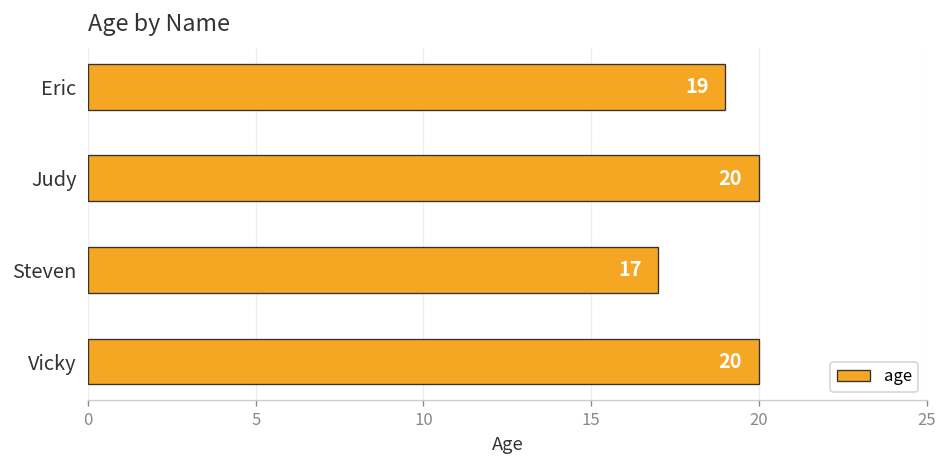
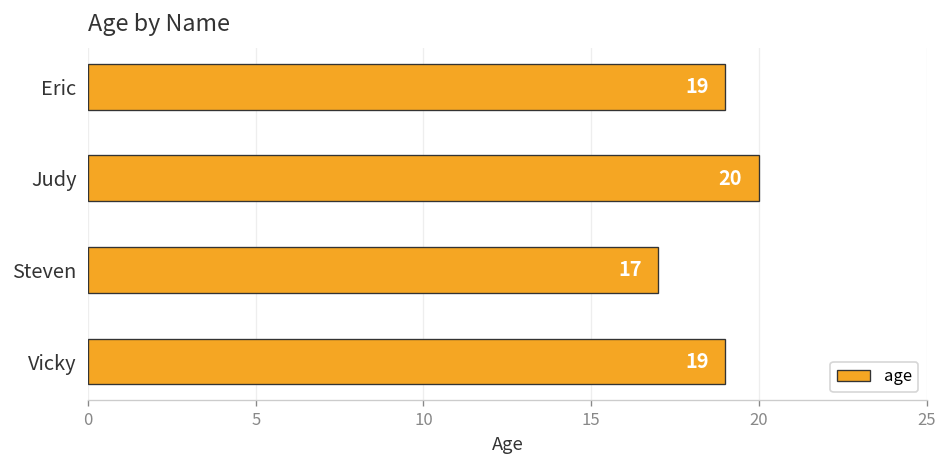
  {
    "Eric": 19,
    "Judy": 20,
    "Steven": 17,
-   "Vicky": 20
+   "Vicky": 19
  }
